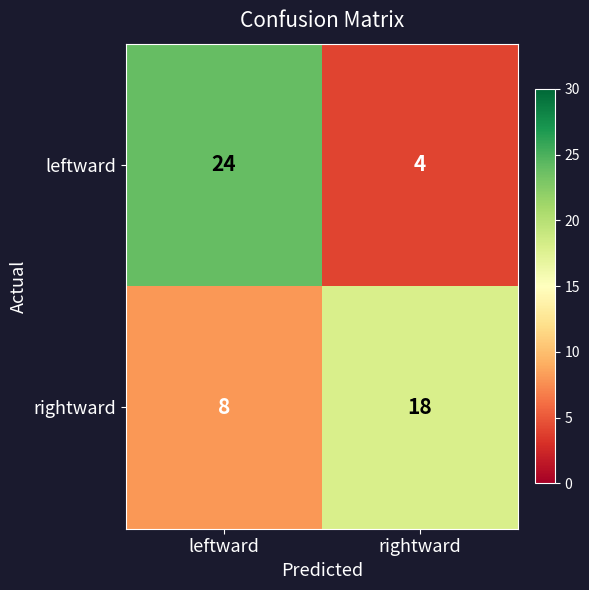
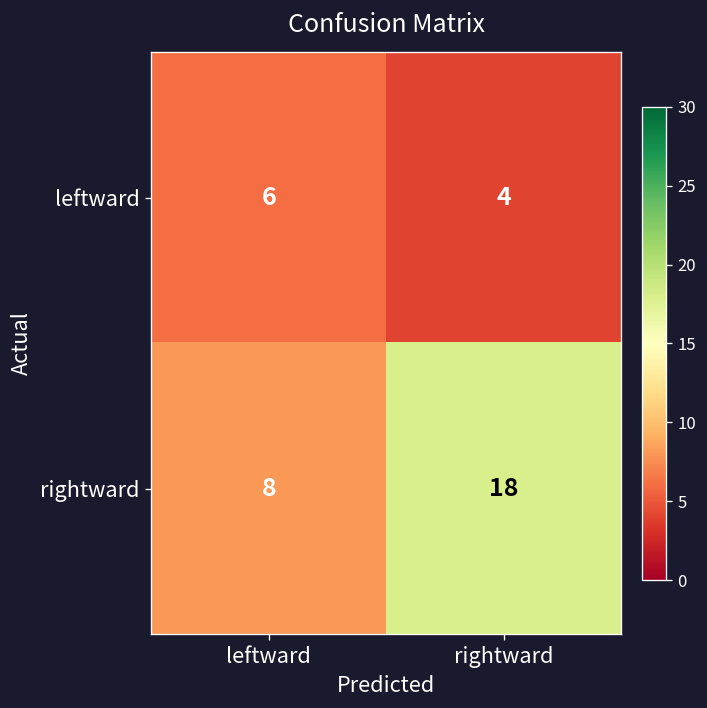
  {
    "leftward": {
-     "leftward": 24,
+     "leftward": 6,
      "rightward": 4
    },
    "rightward": {
      "leftward": 8,
      "rightward": 18
    }
  }
